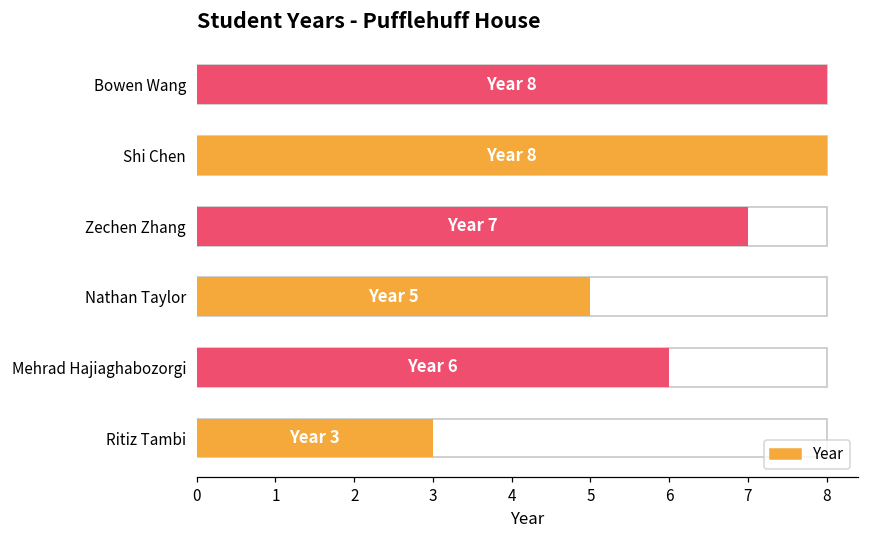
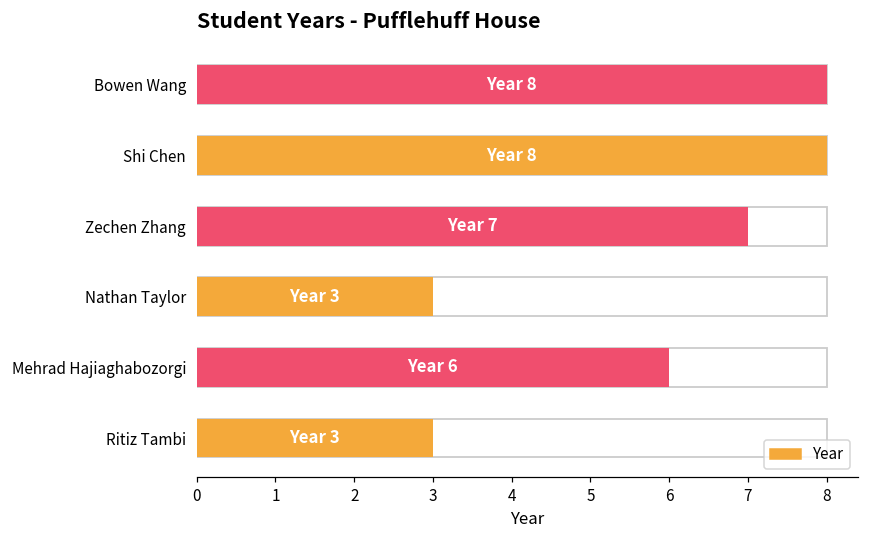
  {
    "Bowen Wang": 8,
    "Shi Chen": 8,
    "Zechen Zhang": 7,
-   "Nathan Taylor": 5,
+   "Nathan Taylor": 3,
    "Mehrad Hajiaghabozorgi": 6,
    "Ritiz Tambi": 3
  }
